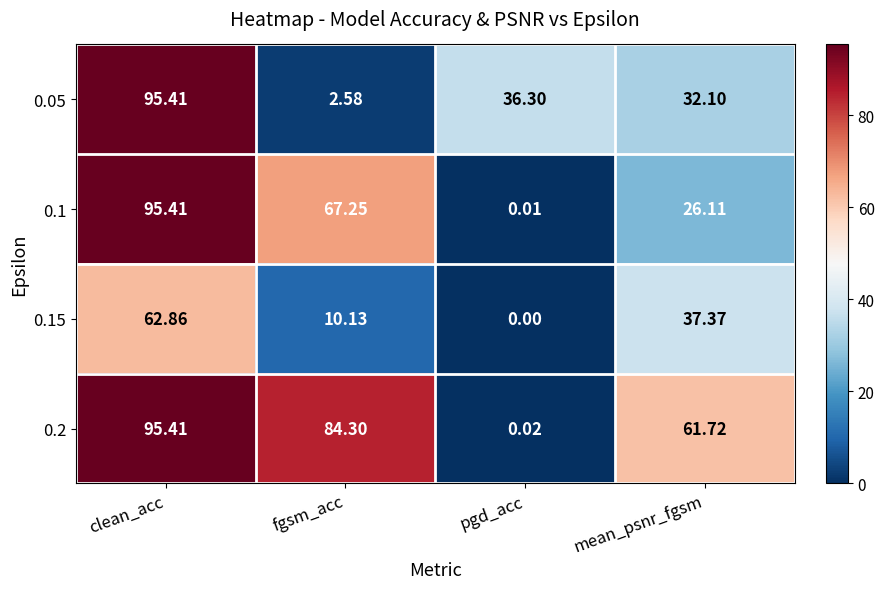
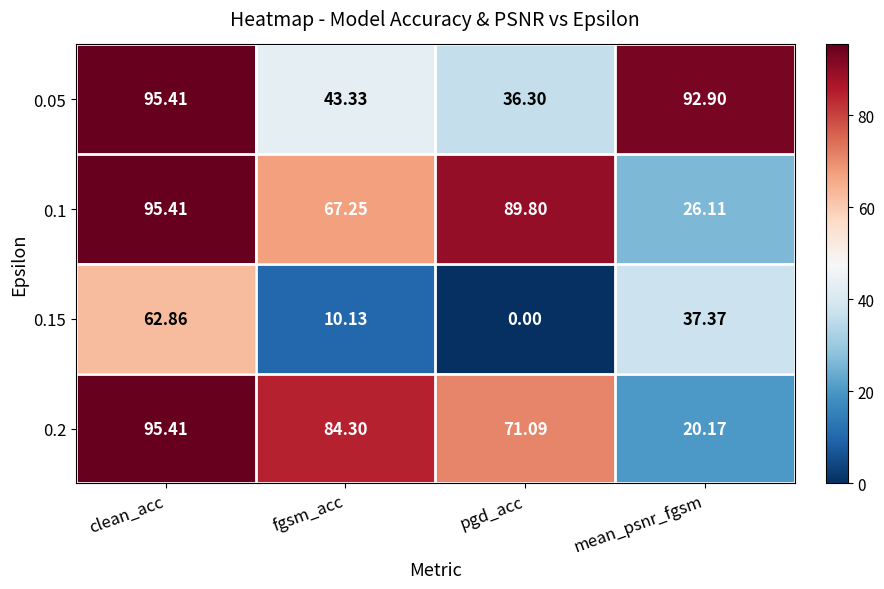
  {
    "0.05": {
      "clean_acc": 95.41,
-     "fgsm_acc": 2.58,
+     "fgsm_acc": 43.33,
      "pgd_acc": 36.30,
-     "mean_psnr_fgsm": 32.10
+     "mean_psnr_fgsm": 92.90
    },
    "0.1": {
      "clean_acc": 95.41,
      "fgsm_acc": 67.25,
-     "pgd_acc": 0.01,
+     "pgd_acc": 89.80,
      "mean_psnr_fgsm": 26.11
    },
    "0.15": {
      "clean_acc": 62.86,
      "fgsm_acc": 10.13,
      "pgd_acc": 0.00,
      "mean_psnr_fgsm": 37.37
    },
    "0.2": {
      "clean_acc": 95.41,
      "fgsm_acc": 84.30,
-     "pgd_acc": 0.02,
-     "mean_psnr_fgsm": 61.72
+     "pgd_acc": 71.09,
+     "mean_psnr_fgsm": 20.17
    }
  }
